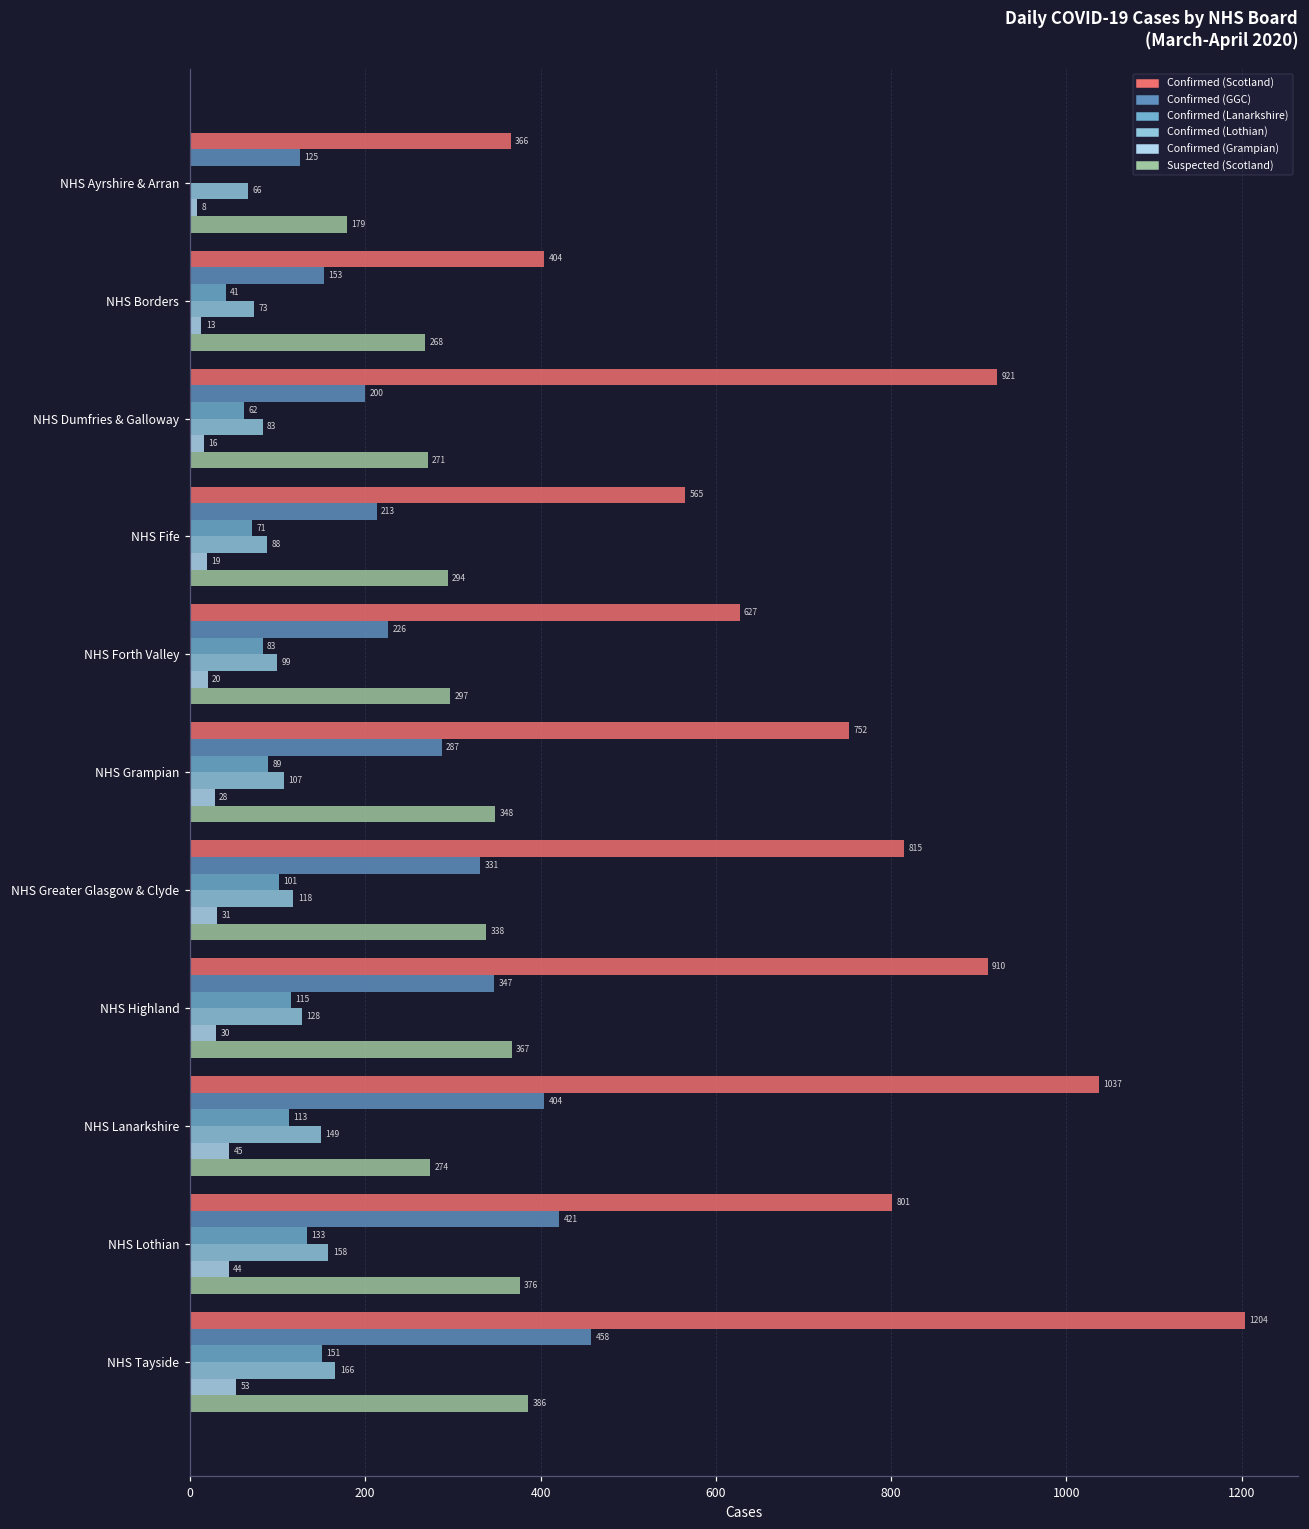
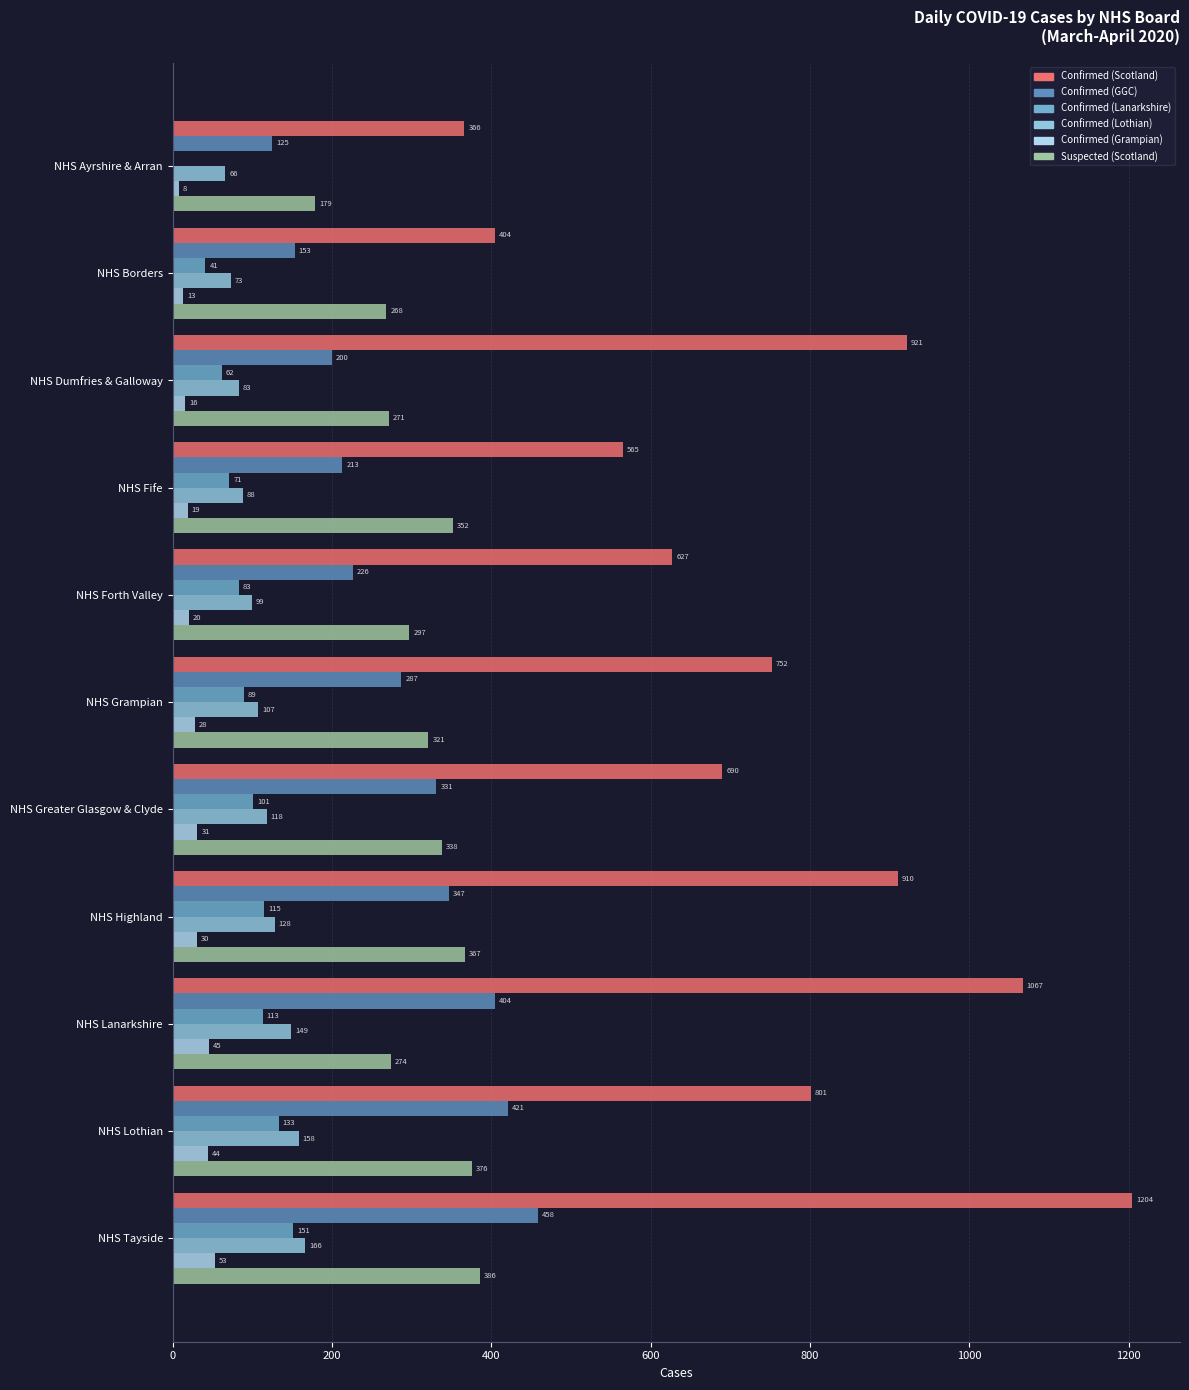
  {
    "Confirmed (Scotland)": {
      "NHS Ayrshire & Arran": 366,
      "NHS Borders": 404,
      "NHS Dumfries & Galloway": 921,
      "NHS Fife": 565,
      "NHS Forth Valley": 627,
      "NHS Grampian": 752,
-     "NHS Greater Glasgow & Clyde": 815,
+     "NHS Greater Glasgow & Clyde": 690,
      "NHS Highland": 910,
-     "NHS Lanarkshire": 1037,
+     "NHS Lanarkshire": 1067,
      "NHS Lothian": 801,
      "NHS Tayside": 1204
    },
    "Suspected (Scotland)": {
      "NHS Ayrshire & Arran": 179,
      "NHS Borders": 268,
      "NHS Dumfries & Galloway": 271,
-     "NHS Fife": 294,
+     "NHS Fife": 352,
      "NHS Forth Valley": 297,
-     "NHS Grampian": 348,
+     "NHS Grampian": 321,
      "NHS Greater Glasgow & Clyde": 338,
      "NHS Highland": 367,
      "NHS Lanarkshire": 274,
      "NHS Lothian": 376,
      "NHS Tayside": 386
    }
  }
